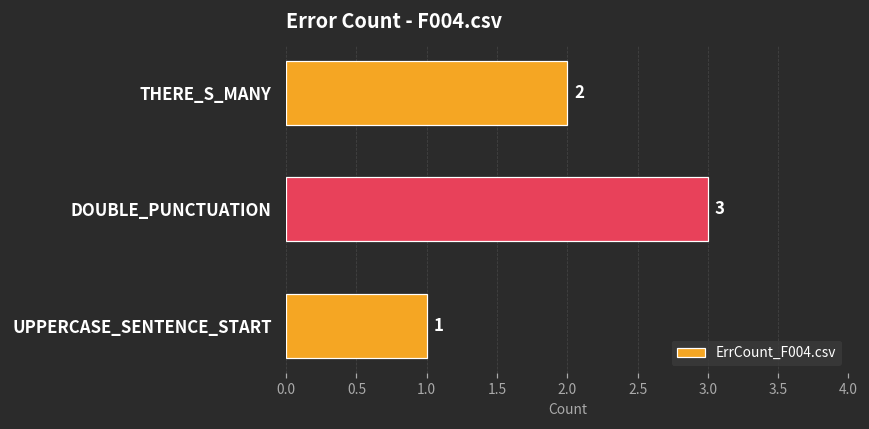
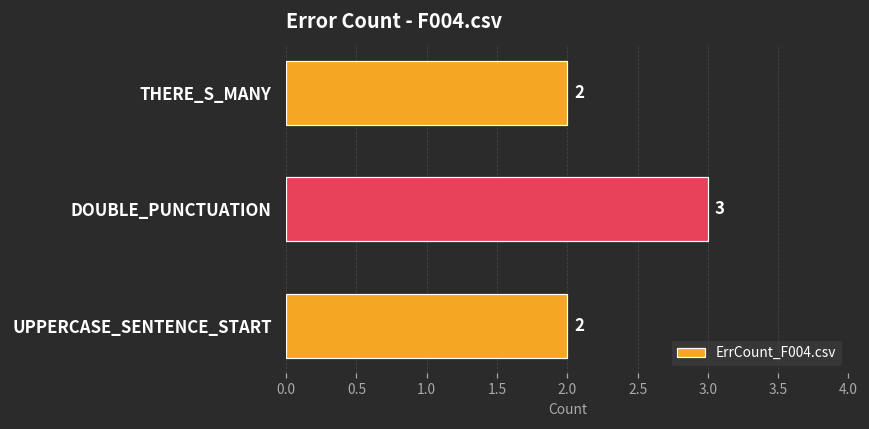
  {
    "THERE_S_MANY": 2,
    "DOUBLE_PUNCTUATION": 3,
-   "UPPERCASE_SENTENCE_START": 1
+   "UPPERCASE_SENTENCE_START": 2
  }
